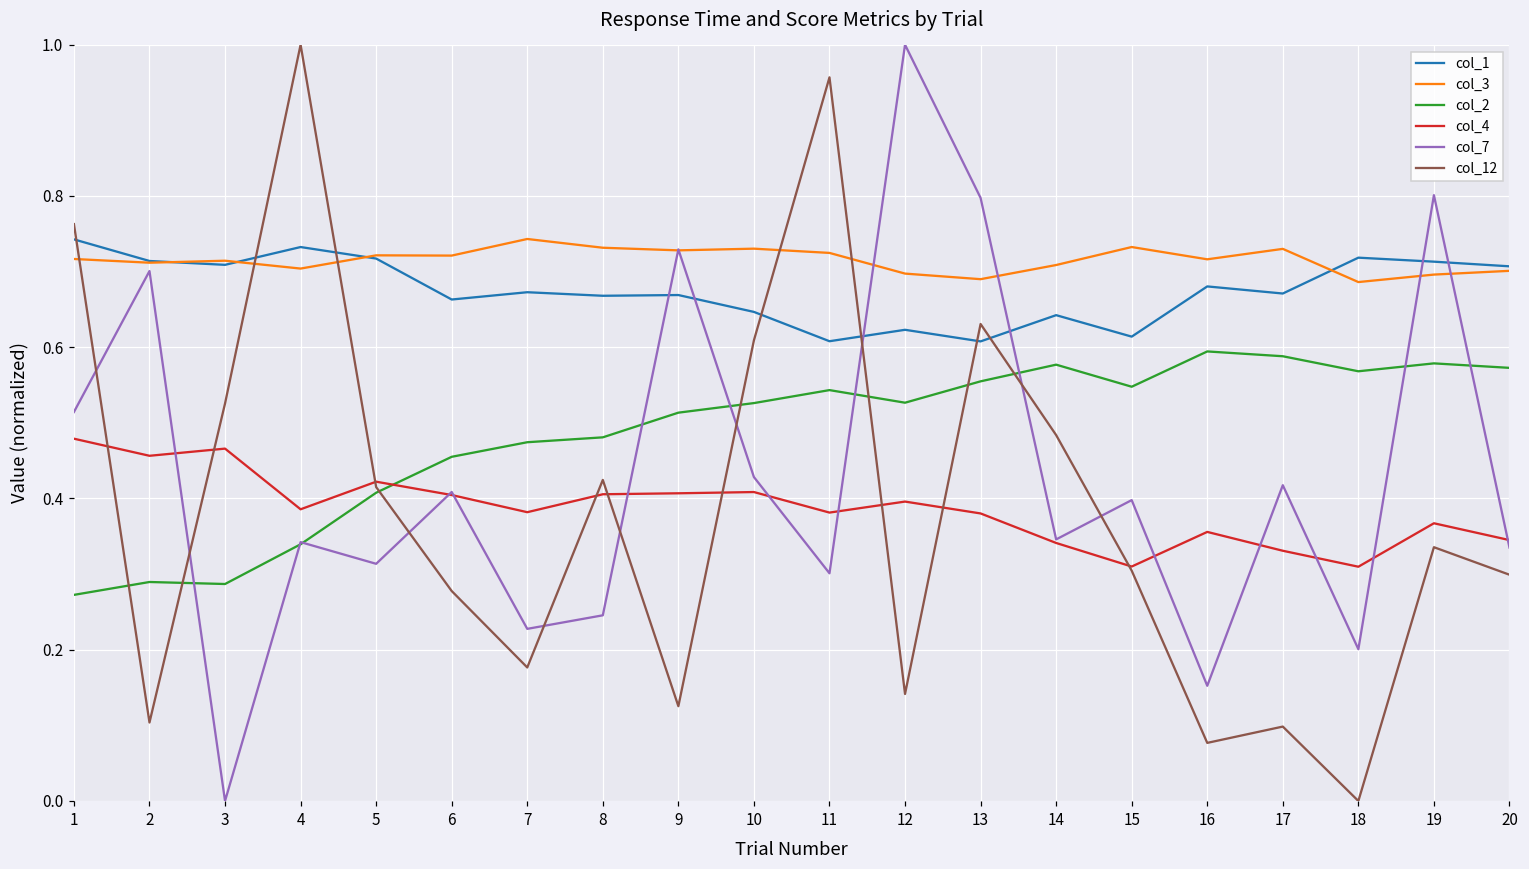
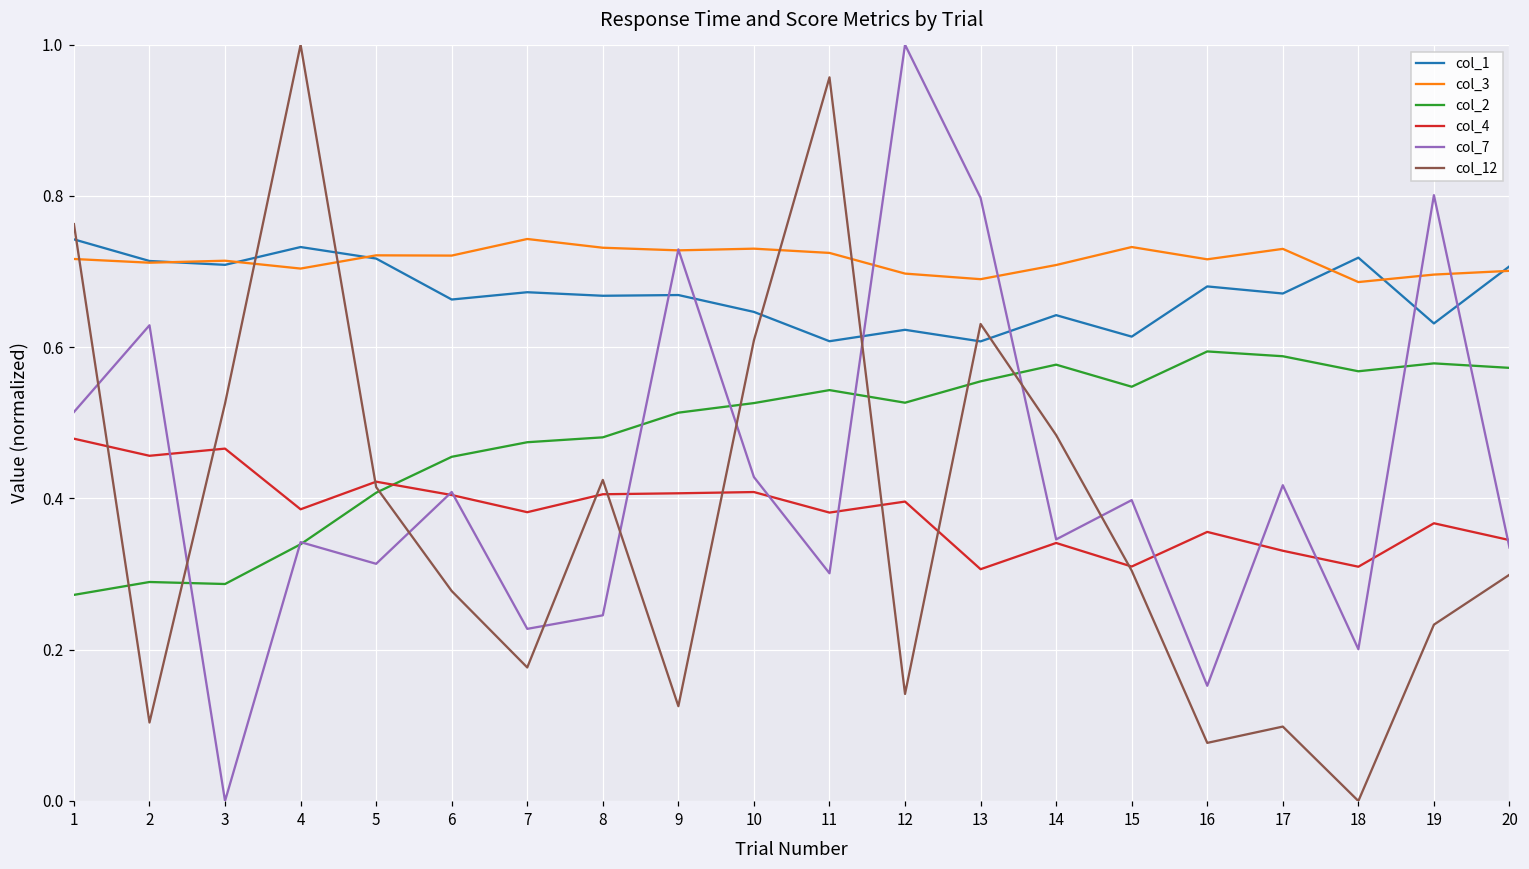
  {
    "col_1": {
      "1": 0.74,
      "3": 0.71,
      "4": 0.73,
      "5": 0.72,
      "6": 0.66,
      "7": 0.67,
      "8": 0.67,
      "9": 0.67,
      "10": 0.65,
      "11": 0.61,
      "12": 0.62,
      "13": 0.61,
      "14": 0.64,
      "15": 0.61,
      "16": 0.68,
      "17": 0.67,
      "18": 0.72,
-     "19": 0.71,
+     "19": 0.63,
      "20": 0.71
    },
    "col_3": {
      "1": 0.72,
      "3": 0.71,
      "4": 0.70,
      "5": 0.72,
      "6": 0.72,
      "7": 0.74,
      "8": 0.73,
      "10": 0.73,
      "11": 0.72,
      "12": 0.70,
      "13": 0.69,
      "14": 0.71,
      "15": 0.73,
      "16": 0.72,
      "17": 0.73,
      "18": 0.69,
      "19": 0.70,
      "20": 0.70
    },
    "col_2": {
      "1": 0.27,
      "2": 0.29,
      "3": 0.29,
      "5": 0.41,
      "6": 0.46,
      "7": 0.47,
      "8": 0.48,
      "9": 0.51,
      "10": 0.53,
      "11": 0.54,
      "12": 0.53,
      "13": 0.55,
      "14": 0.58,
      "15": 0.55,
      "16": 0.59,
      "17": 0.59,
      "18": 0.57,
      "19": 0.58,
      "20": 0.57
    },
    "col_4": {
      "1": 0.48,
      "2": 0.46,
      "3": 0.47,
      "4": 0.39,
      "5": 0.42,
      "6": 0.40,
      "7": 0.38,
      "8": 0.41,
      "9": 0.41,
      "10": 0.41,
      "11": 0.38,
      "12": 0.40,
-     "13": 0.38,
+     "13": 0.31,
      "14": 0.34,
      "15": 0.31,
      "16": 0.36,
      "17": 0.33,
      "18": 0.31,
      "19": 0.37,
      "20": 0.34
    },
    "col_7": {
      "1": 0.51,
-     "2": 0.70,
+     "2": 0.63,
      "3": 0.00,
      "5": 0.31,
      "6": 0.41,
      "7": 0.23,
      "8": 0.25,
      "10": 0.43,
      "11": 0.30,
      "12": 1.00,
      "13": 0.80,
      "14": 0.35,
      "15": 0.40,
      "16": 0.15,
      "17": 0.42,
      "18": 0.20,
      "19": 0.80,
      "20": 0.34
    },
    "col_12": {
      "1": 0.76,
      "2": 0.10,
      "3": 0.53,
      "4": 1.00,
      "5": 0.42,
      "6": 0.28,
      "7": 0.18,
      "8": 0.42,
      "9": 0.13,
      "10": 0.61,
      "11": 0.96,
      "12": 0.14,
      "13": 0.63,
      "14": 0.48,
      "15": 0.30,
      "16": 0.08,
      "17": 0.10,
      "18": 0.00,
-     "19": 0.34,
+     "19": 0.23,
      "20": 0.30
    }
  }
